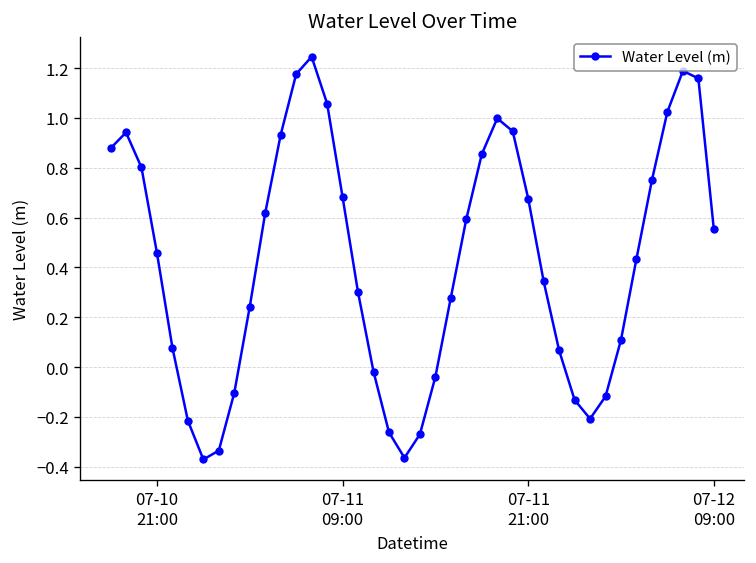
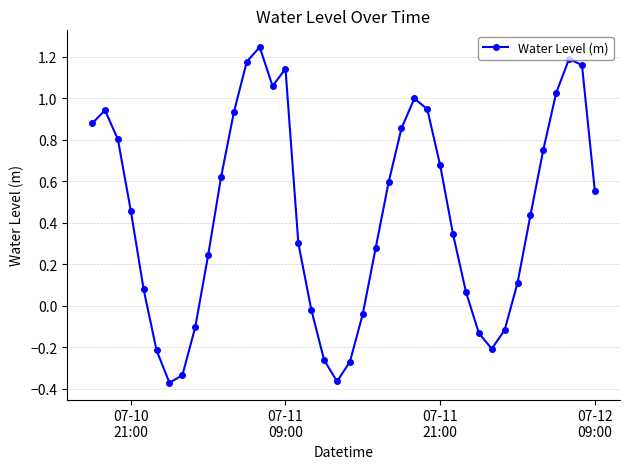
  {
    "07-10 21:00": 0.46,
-   "07-11 09:00": 0.68,
+   "07-11 09:00": 1.14,
    "07-11 21:00": 0.68,
    "07-12 09:00": 0.55
  }
